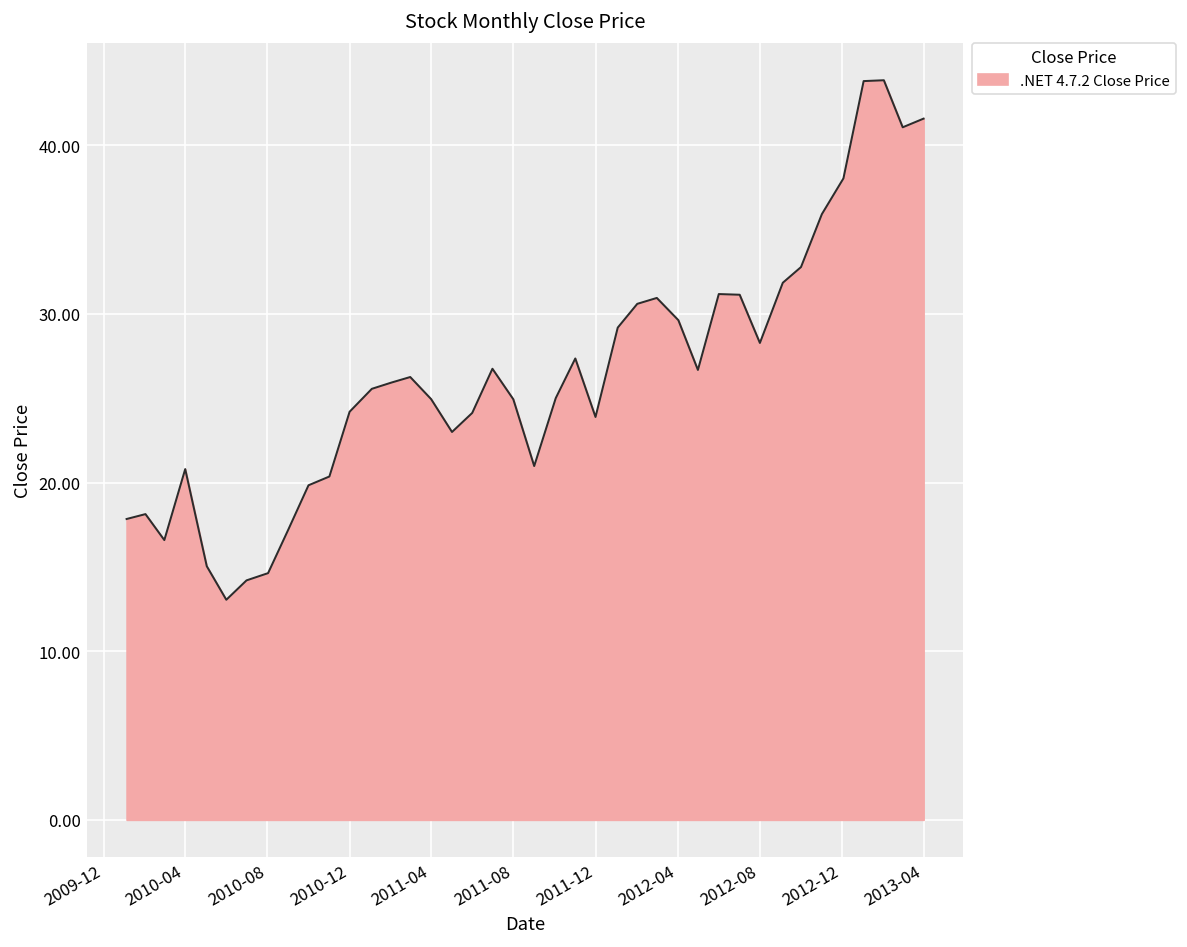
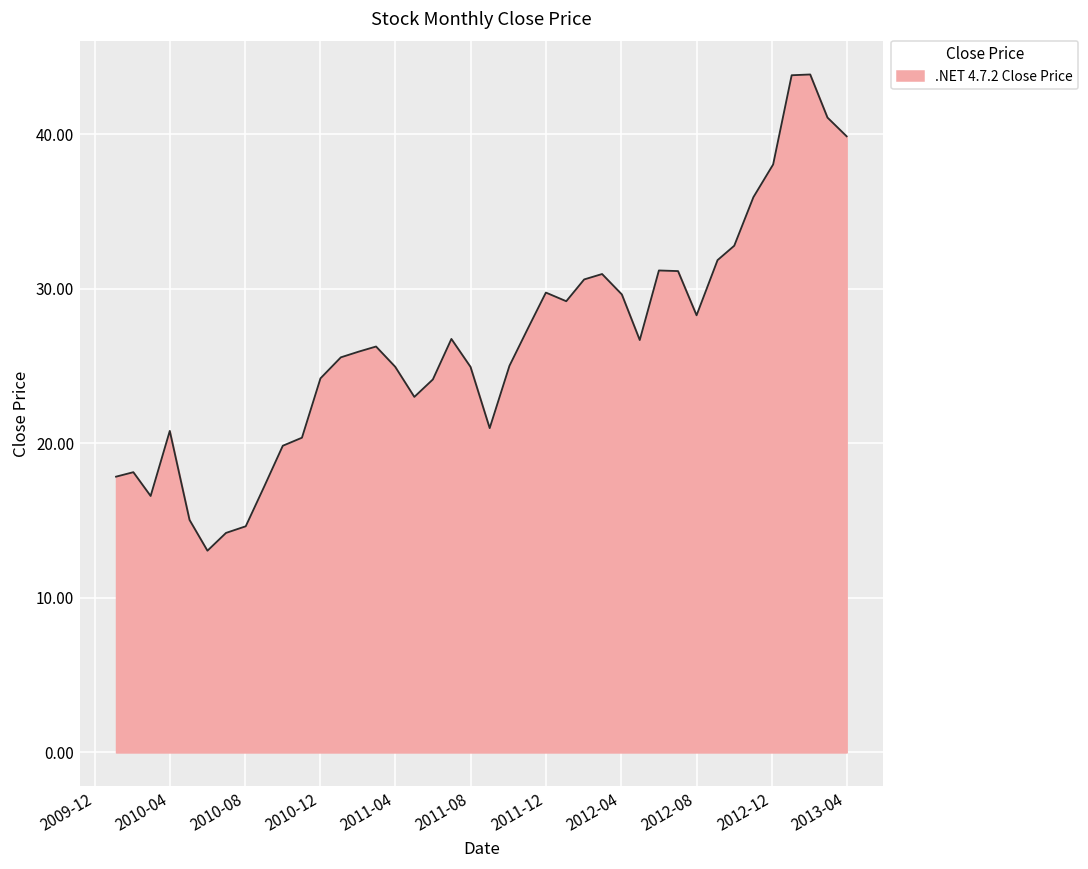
  {
    "2010-04": 20.8,
    "2010-12": 24.2,
    "2011-04": 25.0,
    "2011-08": 24.9,
-   "2011-12": 23.9,
+   "2011-12": 29.8,
    "2012-08": 28.3,
-   "2013-04": 41.6
+   "2013-04": 39.9
  }
